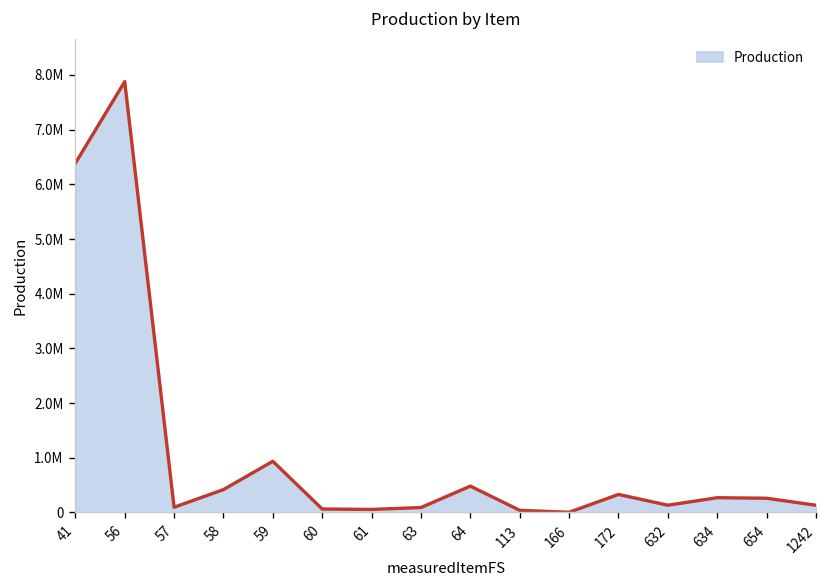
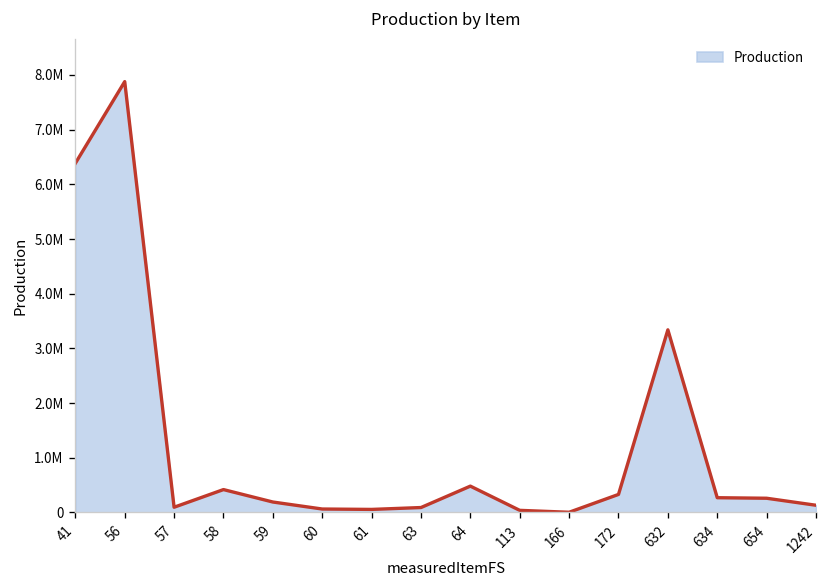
  {
    "41": 6400000,
    "56": 7900000,
    "57": 100000,
    "58": 400000,
-   "59": 900000,
+   "59": 200000,
    "60": 100000,
    "61": 100000,
    "63": 100000,
    "64": 500000,
    "113": 0,
    "166": 0,
    "172": 300000,
-   "632": 100000,
+   "632": 3300000,
    "634": 300000,
    "654": 300000,
    "1242": 100000
  }
